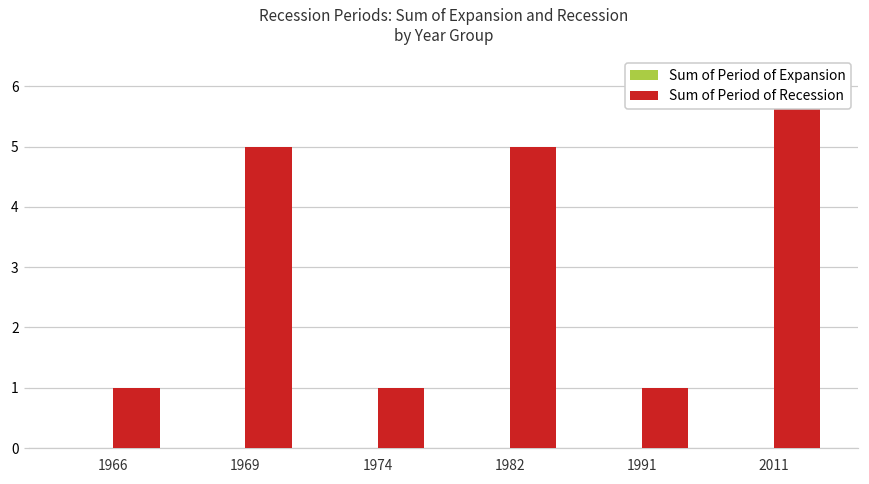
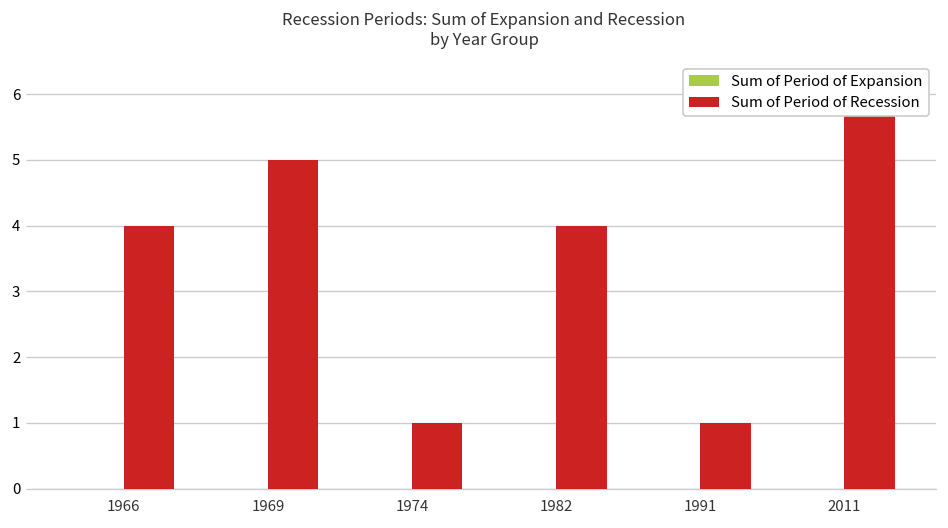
  {
    "Sum of Period of Expansion": {
      "1966": 0,
      "1969": 0,
      "1974": 0,
      "1982": 0,
      "1991": 0,
      "2011": 0
    },
    "Sum of Period of Recession": {
-     "1966": 1,
+     "1966": 4,
      "1969": 5,
      "1974": 1,
-     "1982": 5,
+     "1982": 4,
      "1991": 1
    }
  }
